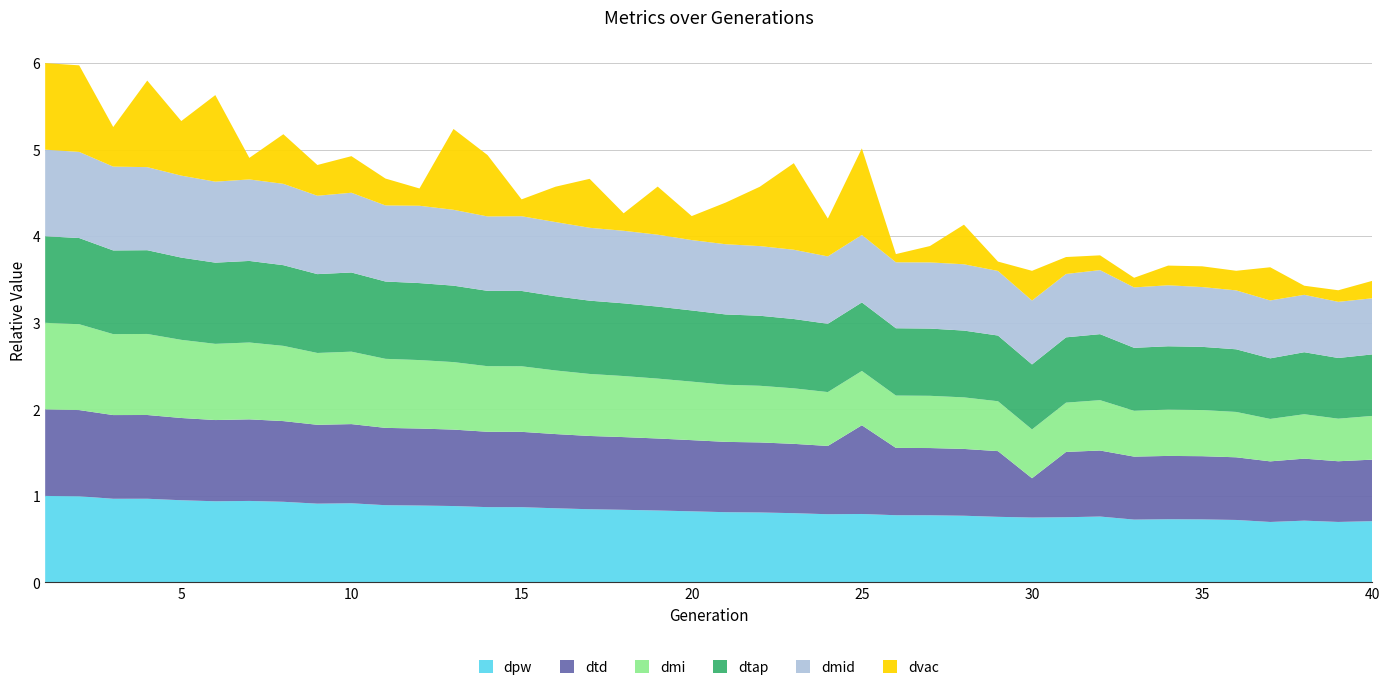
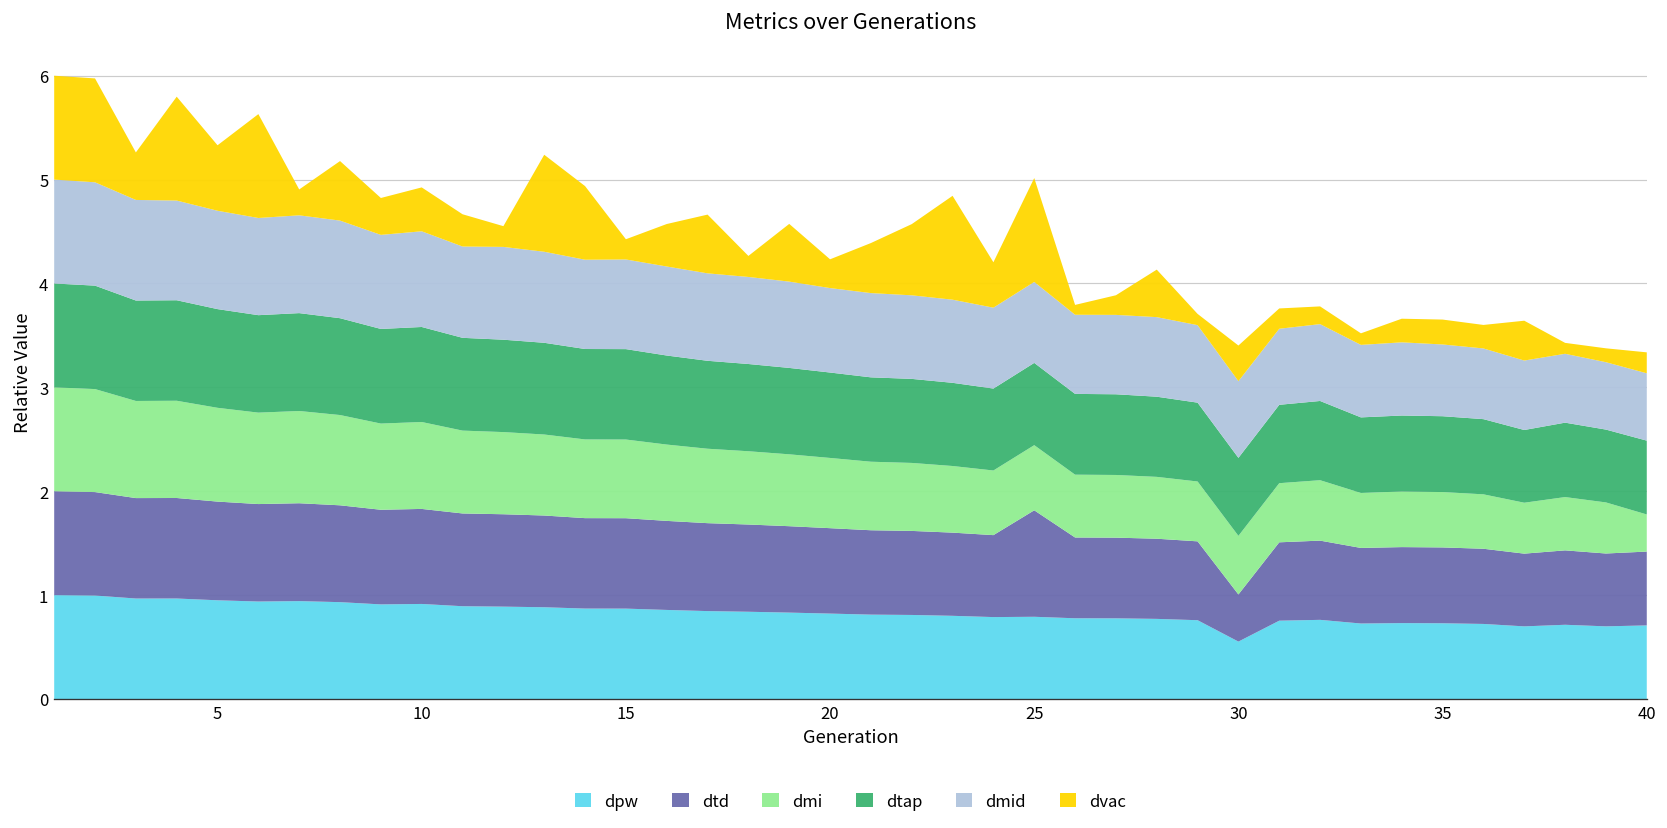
  {
    "dpw": {
      "5": 1.0,
      "10": 0.9,
      "15": 0.9,
      "20": 0.8,
      "25": 0.8,
-     "30": 0.8,
+     "30": 0.6,
      "35": 0.7,
      "40": 0.7
    },
    "dtd": {
      "5": 1.0,
      "10": 0.9,
      "15": 0.9,
      "20": 0.8,
      "25": 1.0,
      "30": 0.5,
      "35": 0.7,
      "40": 0.7
    },
    "dmi": {
      "5": 0.9,
      "10": 0.8,
      "15": 0.8,
      "20": 0.7,
      "25": 0.6,
      "30": 0.6,
      "35": 0.5,
-     "40": 0.5
+     "40": 0.4
    },
    "dtap": {
      "5": 1.0,
      "10": 0.9,
      "15": 0.9,
      "20": 0.8,
      "25": 0.8,
      "30": 0.8,
      "35": 0.7,
      "40": 0.7
    },
    "dmid": {
      "5": 0.9,
      "10": 0.9,
      "15": 0.9,
      "20": 0.8,
      "25": 0.8,
      "30": 0.7,
      "35": 0.7,
      "40": 0.6
    },
    "dvac": {
      "5": 0.6,
      "10": 0.4,
      "15": 0.2,
      "20": 0.3,
      "25": 1.0,
      "30": 0.3,
      "35": 0.2,
      "40": 0.2
    }
  }
